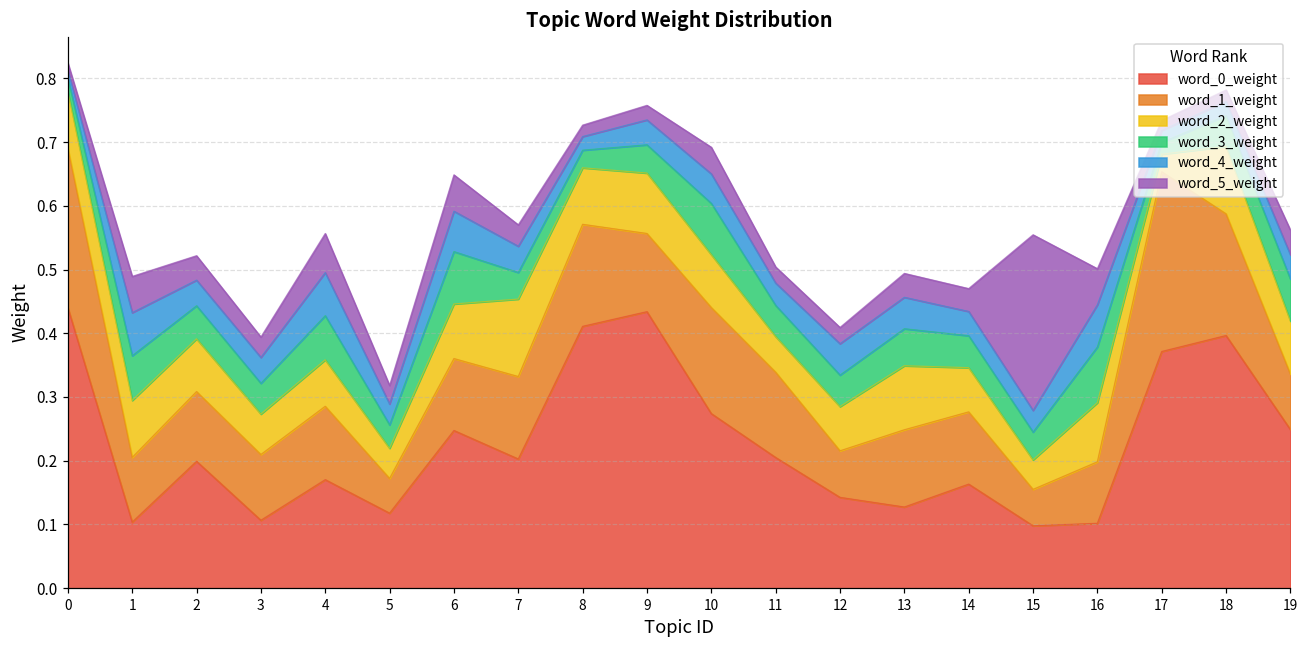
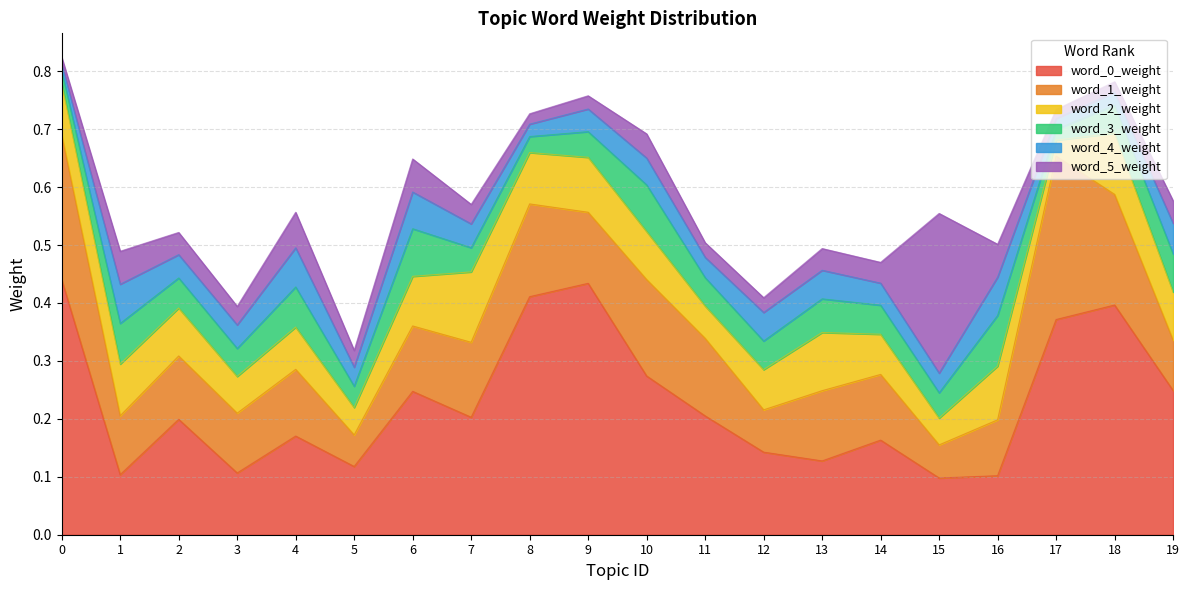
  {
    "word_2_weight": {
      "0": 0.09,
      "1": 0.09,
      "2": 0.08,
      "3": 0.06,
      "4": 0.07,
      "5": 0.05,
      "6": 0.09,
      "7": 0.12,
      "8": 0.09,
      "9": 0.09,
      "10": 0.08,
      "11": 0.06,
      "12": 0.07,
      "13": 0.10,
      "14": 0.07,
      "15": 0.05,
      "16": 0.09,
      "19": 0.08
    },
    "word_3_weight": {
      "0": 0.02,
      "1": 0.07,
      "2": 0.05,
      "3": 0.05,
      "4": 0.07,
      "5": 0.04,
      "6": 0.08,
      "7": 0.04,
      "8": 0.03,
      "9": 0.04,
      "10": 0.08,
      "11": 0.05,
      "12": 0.05,
      "13": 0.06,
      "14": 0.05,
      "15": 0.04,
      "16": 0.09,
      "19": 0.07
    },
    "word_4_weight": {
      "0": 0.01,
      "1": 0.07,
      "2": 0.04,
      "3": 0.04,
      "4": 0.07,
      "5": 0.03,
      "6": 0.06,
      "7": 0.04,
      "8": 0.02,
      "9": 0.04,
      "10": 0.05,
      "11": 0.04,
      "12": 0.05,
      "13": 0.05,
      "14": 0.04,
      "15": 0.03,
      "16": 0.07,
-     "19": 0.04
+     "19": 0.05
    },
    "word_5_weight": {
      "0": 0.01,
      "1": 0.06,
      "2": 0.04,
      "3": 0.03,
      "4": 0.06,
      "5": 0.03,
      "6": 0.06,
      "7": 0.03,
      "8": 0.02,
      "9": 0.02,
      "10": 0.04,
      "11": 0.03,
      "12": 0.03,
      "13": 0.04,
      "14": 0.04,
      "15": 0.28,
      "16": 0.06,
      "19": 0.04
    }
  }
